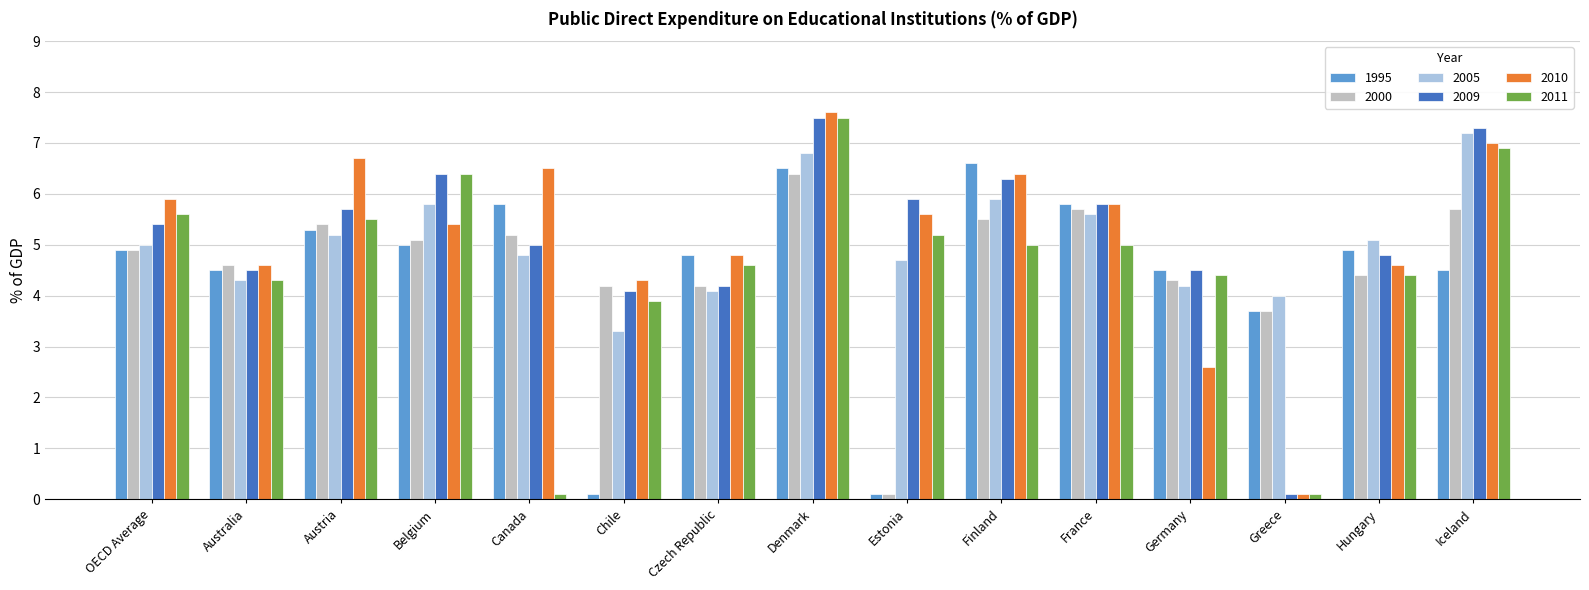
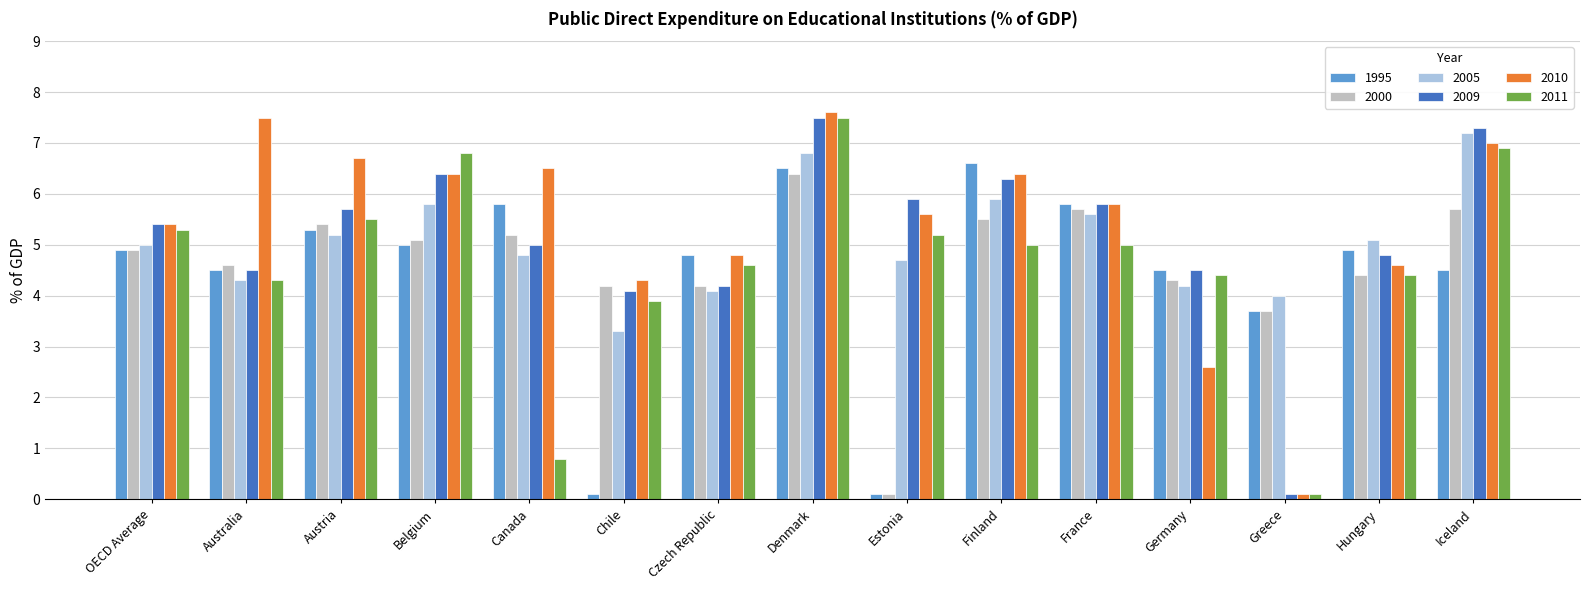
  {
    "2010": {
-     "OECD Average": 5.9,
-     "Australia": 4.6,
+     "OECD Average": 5.4,
+     "Australia": 7.5,
      "Austria": 6.7,
-     "Belgium": 5.4,
+     "Belgium": 6.4,
      "Canada": 6.5,
      "Chile": 4.3,
      "Czech Republic": 4.8,
      "Denmark": 7.6,
      "Estonia": 5.6,
      "Finland": 6.4,
      "France": 5.8,
      "Germany": 2.6,
      "Greece": 0.1,
      "Hungary": 4.6,
      "Iceland": 7.0
    },
    "2011": {
-     "OECD Average": 5.6,
+     "OECD Average": 5.3,
      "Australia": 4.3,
      "Austria": 5.5,
-     "Belgium": 6.4,
-     "Canada": 0.1,
+     "Belgium": 6.8,
+     "Canada": 0.8,
      "Chile": 3.9,
      "Czech Republic": 4.6,
      "Denmark": 7.5,
      "Estonia": 5.2,
      "Finland": 5.0,
      "France": 5.0,
      "Germany": 4.4,
      "Greece": 0.1,
      "Hungary": 4.4,
      "Iceland": 6.9
    }
  }
